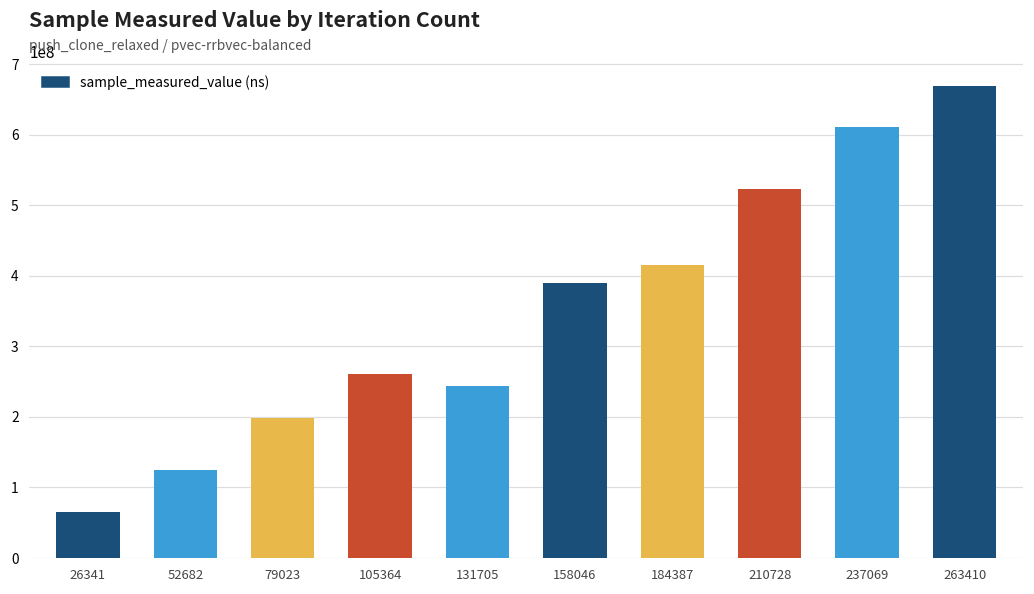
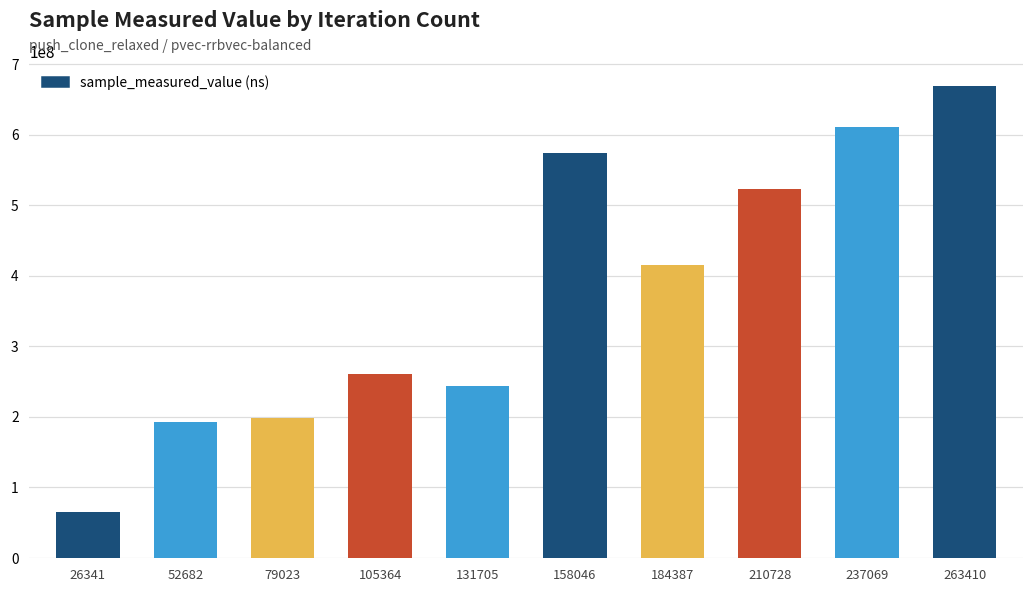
  {
    "26341": 70000000,
-   "52682": 130000000,
+   "52682": 190000000,
    "79023": 200000000,
    "105364": 260000000,
    "131705": 240000000,
-   "158046": 390000000,
+   "158046": 570000000,
    "184387": 410000000,
    "210728": 520000000,
    "237069": 610000000,
    "263410": 670000000
  }
